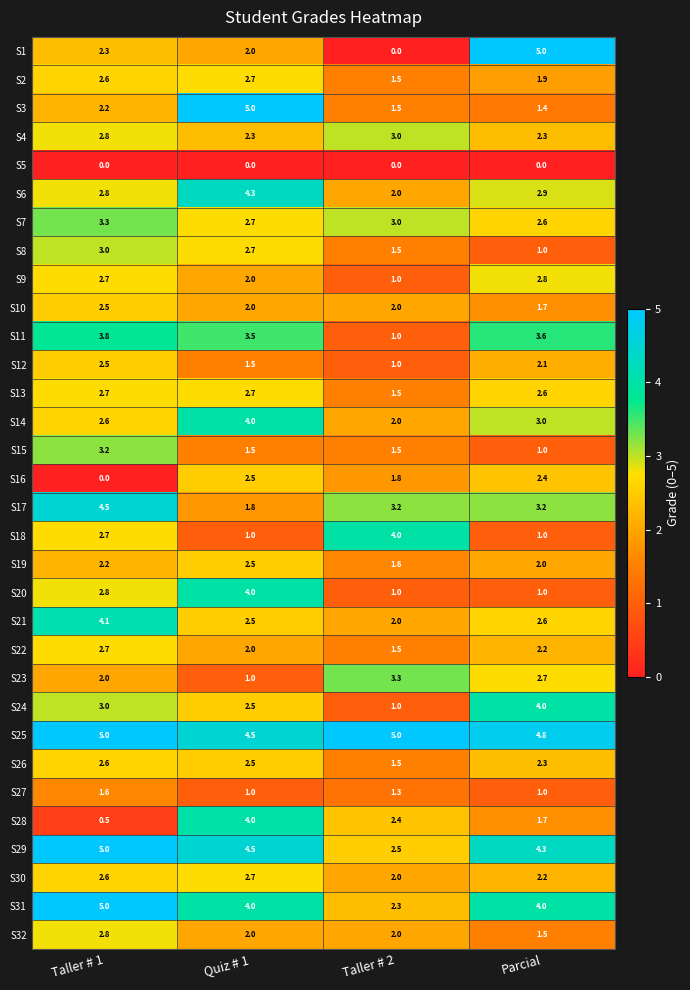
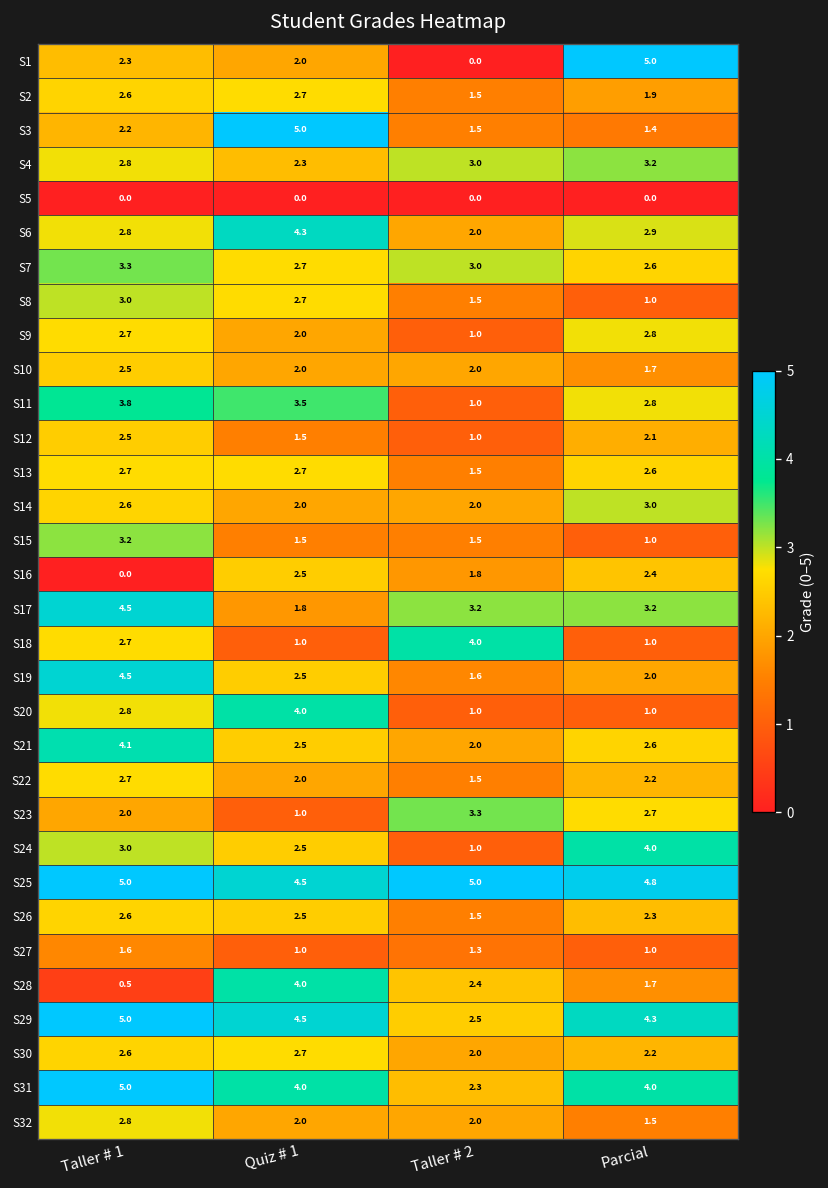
  {
    "S1": {
      "Taller # 1": 2.3,
      "Quiz # 1": 2.0,
      "Taller # 2": 0.0,
      "Parcial": 5.0
    },
    "S2": {
      "Taller # 1": 2.6,
      "Quiz # 1": 2.7,
      "Taller # 2": 1.5,
      "Parcial": 1.9
    },
    "S3": {
      "Taller # 1": 2.2,
      "Quiz # 1": 5.0,
      "Taller # 2": 1.5,
      "Parcial": 1.4
    },
    "S4": {
      "Taller # 1": 2.8,
      "Quiz # 1": 2.3,
      "Taller # 2": 3.0,
-     "Parcial": 2.3
+     "Parcial": 3.2
    },
    "S5": {
      "Taller # 1": 0.0,
      "Quiz # 1": 0.0,
      "Taller # 2": 0.0,
      "Parcial": 0.0
    },
    "S6": {
      "Taller # 1": 2.8,
      "Quiz # 1": 4.3,
      "Taller # 2": 2.0,
      "Parcial": 2.9
    },
    "S7": {
      "Taller # 1": 3.3,
      "Quiz # 1": 2.7,
      "Taller # 2": 3.0,
      "Parcial": 2.6
    },
    "S8": {
      "Taller # 1": 3.0,
      "Quiz # 1": 2.7,
      "Taller # 2": 1.5,
      "Parcial": 1.0
    },
    "S9": {
      "Taller # 1": 2.7,
      "Quiz # 1": 2.0,
      "Taller # 2": 1.0,
      "Parcial": 2.8
    },
    "S10": {
      "Taller # 1": 2.5,
      "Quiz # 1": 2.0,
      "Taller # 2": 2.0,
      "Parcial": 1.7
    },
    "S11": {
      "Taller # 1": 3.8,
      "Quiz # 1": 3.5,
      "Taller # 2": 1.0,
-     "Parcial": 3.6
+     "Parcial": 2.8
    },
    "S12": {
      "Taller # 1": 2.5,
      "Quiz # 1": 1.5,
      "Taller # 2": 1.0,
      "Parcial": 2.1
    },
    "S13": {
      "Taller # 1": 2.7,
      "Quiz # 1": 2.7,
      "Taller # 2": 1.5,
      "Parcial": 2.6
    },
    "S14": {
      "Taller # 1": 2.6,
-     "Quiz # 1": 4.0,
+     "Quiz # 1": 2.0,
      "Taller # 2": 2.0,
      "Parcial": 3.0
    },
    "S15": {
      "Taller # 1": 3.2,
      "Quiz # 1": 1.5,
      "Taller # 2": 1.5,
      "Parcial": 1.0
    },
    "S16": {
      "Taller # 1": 0.0,
      "Quiz # 1": 2.5,
      "Taller # 2": 1.8,
      "Parcial": 2.4
    },
    "S17": {
      "Taller # 1": 4.5,
      "Quiz # 1": 1.8,
      "Taller # 2": 3.2,
      "Parcial": 3.2
    },
    "S18": {
      "Taller # 1": 2.7,
      "Quiz # 1": 1.0,
      "Taller # 2": 4.0,
      "Parcial": 1.0
    },
    "S19": {
-     "Taller # 1": 2.2,
+     "Taller # 1": 4.5,
      "Quiz # 1": 2.5,
      "Taller # 2": 1.6,
      "Parcial": 2.0
    },
    "S20": {
      "Taller # 1": 2.8,
      "Quiz # 1": 4.0,
      "Taller # 2": 1.0,
      "Parcial": 1.0
    },
    "S21": {
      "Taller # 1": 4.1,
      "Quiz # 1": 2.5,
      "Taller # 2": 2.0,
      "Parcial": 2.6
    },
    "S22": {
      "Taller # 1": 2.7,
      "Quiz # 1": 2.0,
      "Taller # 2": 1.5,
      "Parcial": 2.2
    },
    "S23": {
      "Taller # 1": 2.0,
      "Quiz # 1": 1.0,
      "Taller # 2": 3.3,
      "Parcial": 2.7
    },
    "S24": {
      "Taller # 1": 3.0,
      "Quiz # 1": 2.5,
      "Taller # 2": 1.0,
      "Parcial": 4.0
    },
    "S25": {
      "Taller # 1": 5.0,
      "Quiz # 1": 4.5,
      "Taller # 2": 5.0,
      "Parcial": 4.8
    },
    "S26": {
      "Taller # 1": 2.6,
      "Quiz # 1": 2.5,
      "Taller # 2": 1.5,
      "Parcial": 2.3
    },
    "S27": {
      "Taller # 1": 1.6,
      "Quiz # 1": 1.0,
      "Taller # 2": 1.3,
      "Parcial": 1.0
    },
    "S28": {
      "Taller # 1": 0.5,
      "Quiz # 1": 4.0,
      "Taller # 2": 2.4,
      "Parcial": 1.7
    },
    "S29": {
      "Taller # 1": 5.0,
      "Quiz # 1": 4.5,
      "Taller # 2": 2.5,
      "Parcial": 4.3
    },
    "S30": {
      "Taller # 1": 2.6,
      "Quiz # 1": 2.7,
      "Taller # 2": 2.0,
      "Parcial": 2.2
    },
    "S31": {
      "Taller # 1": 5.0,
      "Quiz # 1": 4.0,
      "Taller # 2": 2.3,
      "Parcial": 4.0
    },
    "S32": {
      "Taller # 1": 2.8,
      "Quiz # 1": 2.0,
      "Taller # 2": 2.0,
      "Parcial": 1.5
    }
  }
